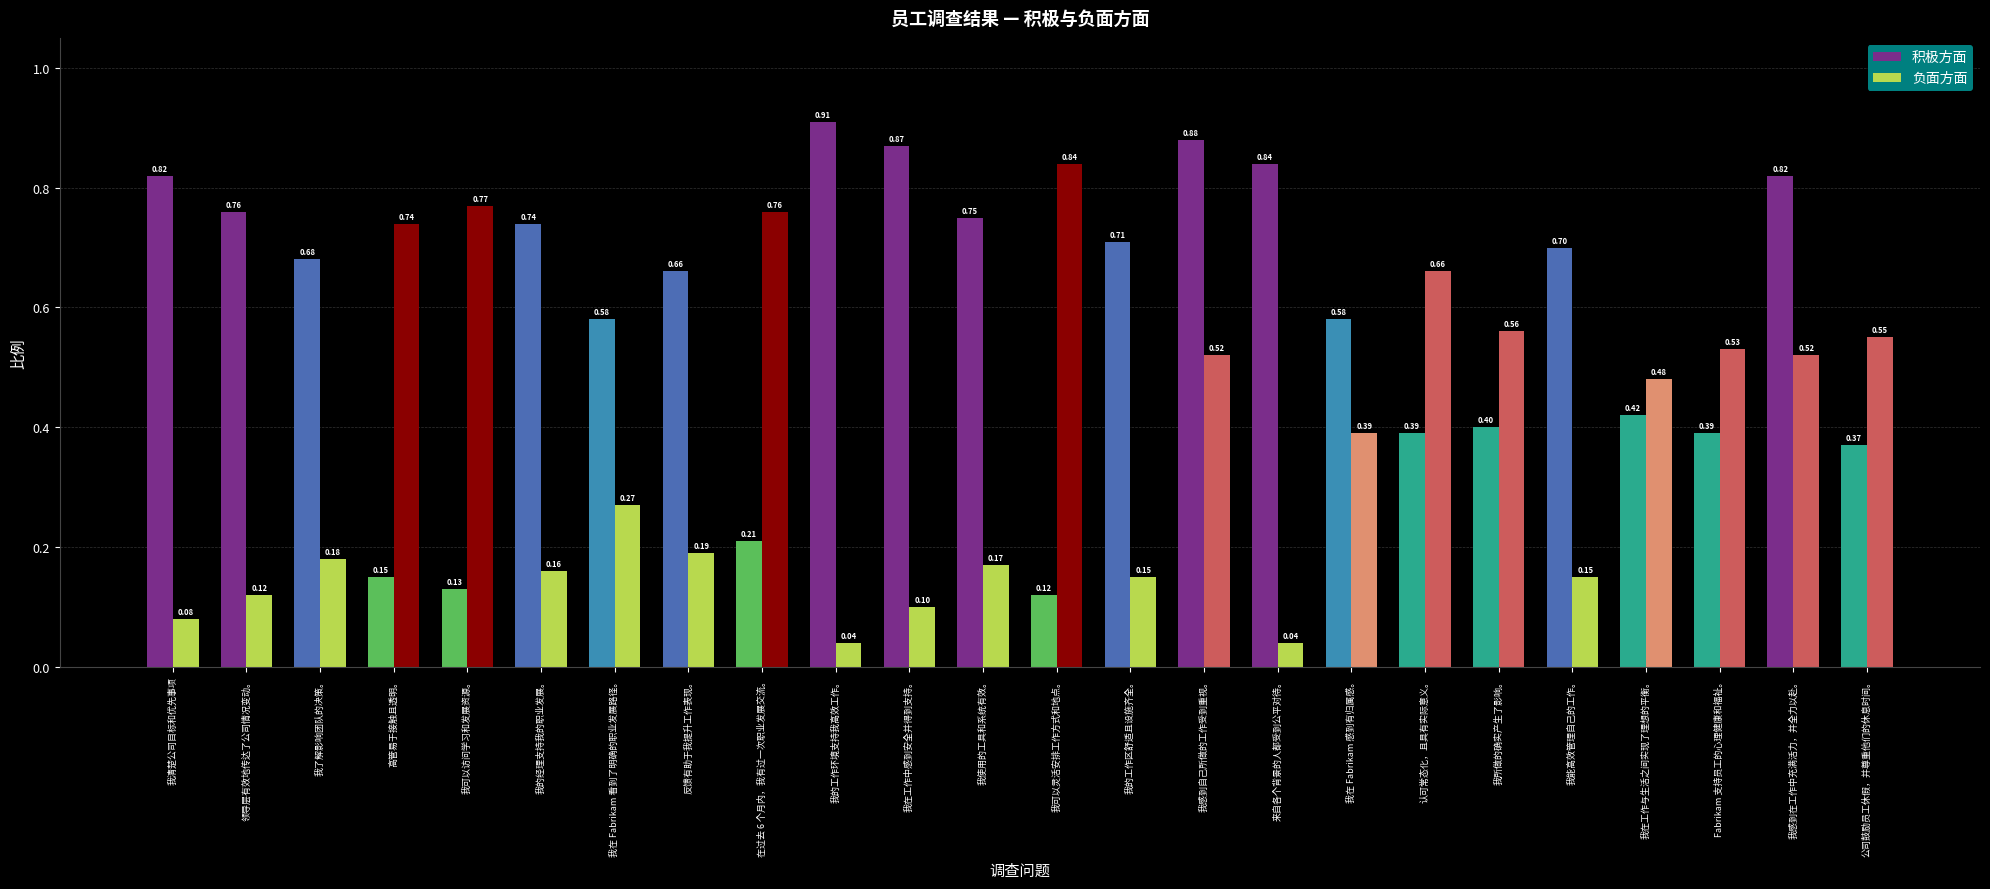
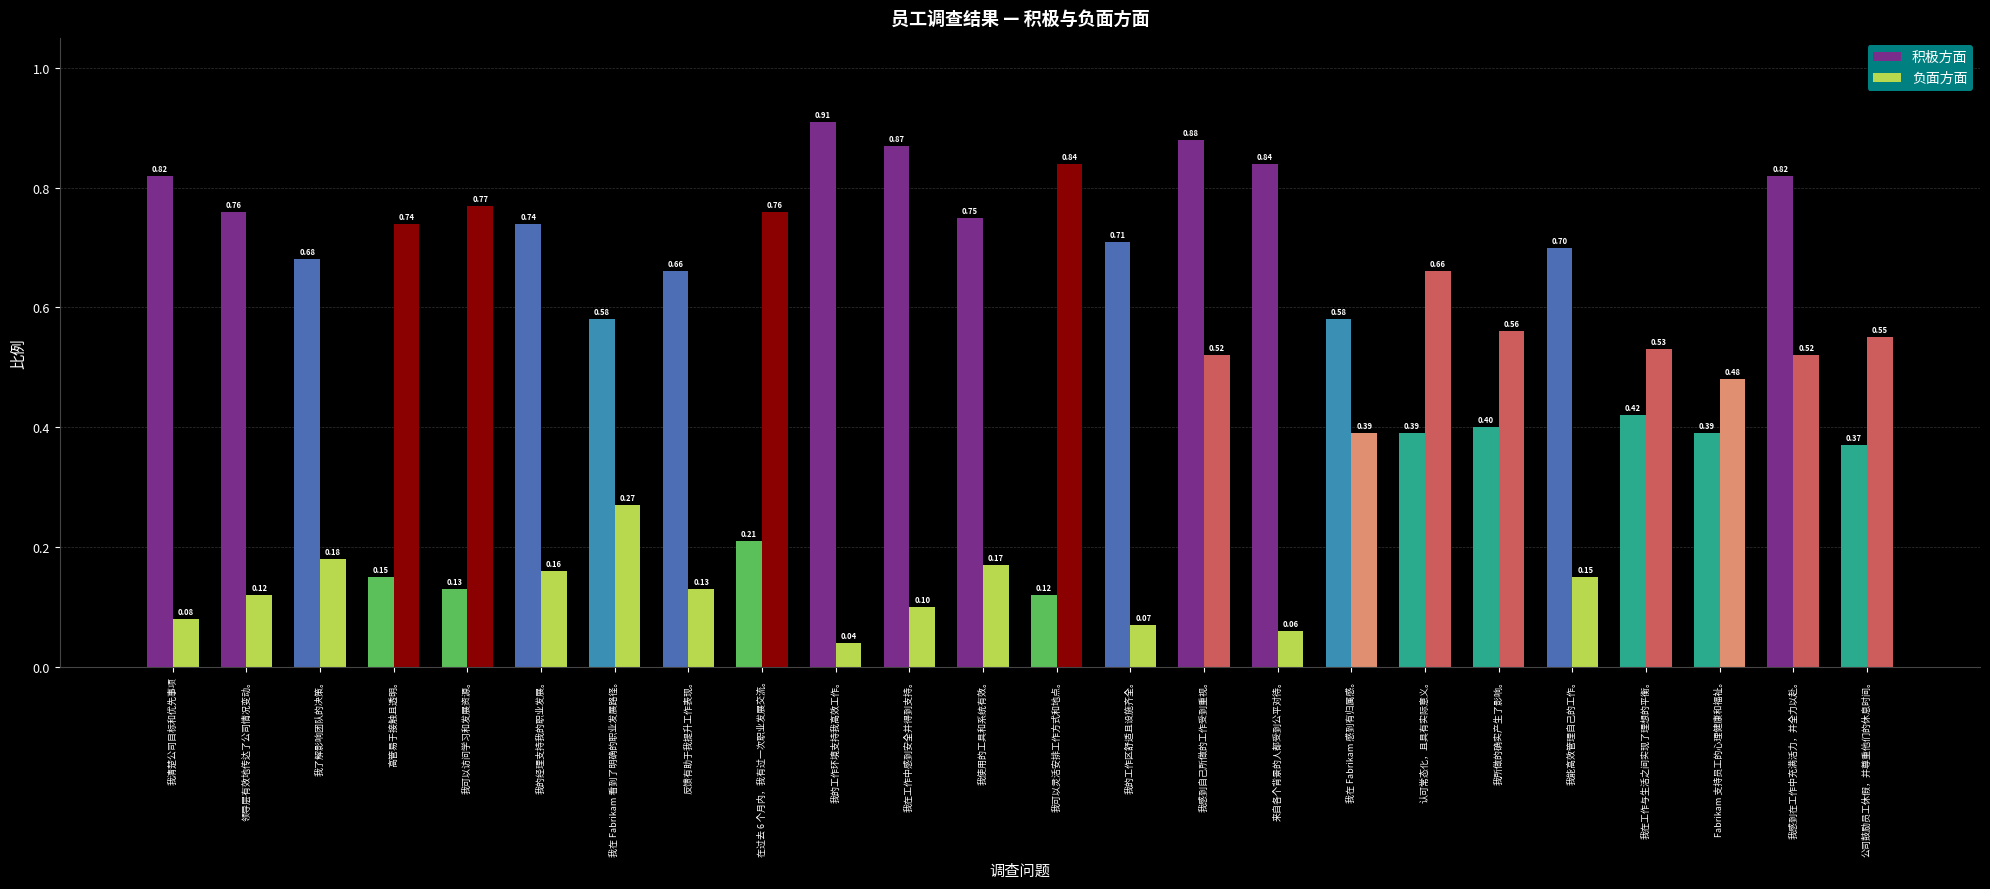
  {
    "积极方面": {
      "我清楚公司目标和优先事项": 0.82,
      "领导层有效地传达了公司情况变动。": 0.76,
      "我了解影响团队的决策。": 0.68,
      "高管易于接触且透明。": 0.15,
      "我可以访问学习和发展资源。": 0.13,
      "我的经理支持我的职业发展。": 0.74,
      "我在 Fabrikam 看到了明确的职业发展路径。": 0.58,
      "反馈有助于我提升工作表现。": 0.66,
      "在过去 6 个月内，我有过一次职业发展交流。": 0.21,
      "我的工作环境支持我高效工作。": 0.91,
      "我在工作中感到安全并得到支持。": 0.87,
      "我使用的工具和系统有效。": 0.75,
      "我可以灵活安排工作方式和地点。": 0.12,
      "我的工作区舒适且设施齐全。": 0.71,
      "我感到自己所做的工作受到重视。": 0.88,
      "来自各个背景的人都受到公平对待。": 0.84,
      "我在 Fabrikam 感到有归属感。": 0.58,
      "认可常态化，且具有实际意义。": 0.39,
      "我所做的确实产生了影响。": 0.40,
      "我能高效管理自己的工作。": 0.70,
      "我在工作与生活之间实现了理想的平衡。": 0.42,
      "Fabrikam 支持员工的心理健康和福祉。": 0.39,
      "我感到在工作中充满活力，并全力以赴。": 0.82,
      "公司鼓励员工休假，并尊重他们的休息时间。": 0.37
    },
    "负面方面": {
      "我清楚公司目标和优先事项": 0.08,
      "领导层有效地传达了公司情况变动。": 0.12,
      "我了解影响团队的决策。": 0.18,
      "高管易于接触且透明。": 0.74,
      "我可以访问学习和发展资源。": 0.77,
      "我的经理支持我的职业发展。": 0.16,
      "我在 Fabrikam 看到了明确的职业发展路径。": 0.27,
-     "反馈有助于我提升工作表现。": 0.19,
+     "反馈有助于我提升工作表现。": 0.13,
      "在过去 6 个月内，我有过一次职业发展交流。": 0.76,
      "我的工作环境支持我高效工作。": 0.04,
      "我在工作中感到安全并得到支持。": 0.10,
      "我使用的工具和系统有效。": 0.17,
      "我可以灵活安排工作方式和地点。": 0.84,
-     "我的工作区舒适且设施齐全。": 0.15,
+     "我的工作区舒适且设施齐全。": 0.07,
      "我感到自己所做的工作受到重视。": 0.52,
-     "来自各个背景的人都受到公平对待。": 0.04,
+     "来自各个背景的人都受到公平对待。": 0.06,
      "我在 Fabrikam 感到有归属感。": 0.39,
      "认可常态化，且具有实际意义。": 0.66,
      "我所做的确实产生了影响。": 0.56,
      "我能高效管理自己的工作。": 0.15,
-     "我在工作与生活之间实现了理想的平衡。": 0.48,
-     "Fabrikam 支持员工的心理健康和福祉。": 0.53,
+     "我在工作与生活之间实现了理想的平衡。": 0.53,
+     "Fabrikam 支持员工的心理健康和福祉。": 0.48,
      "我感到在工作中充满活力，并全力以赴。": 0.52,
      "公司鼓励员工休假，并尊重他们的休息时间。": 0.55
    }
  }
